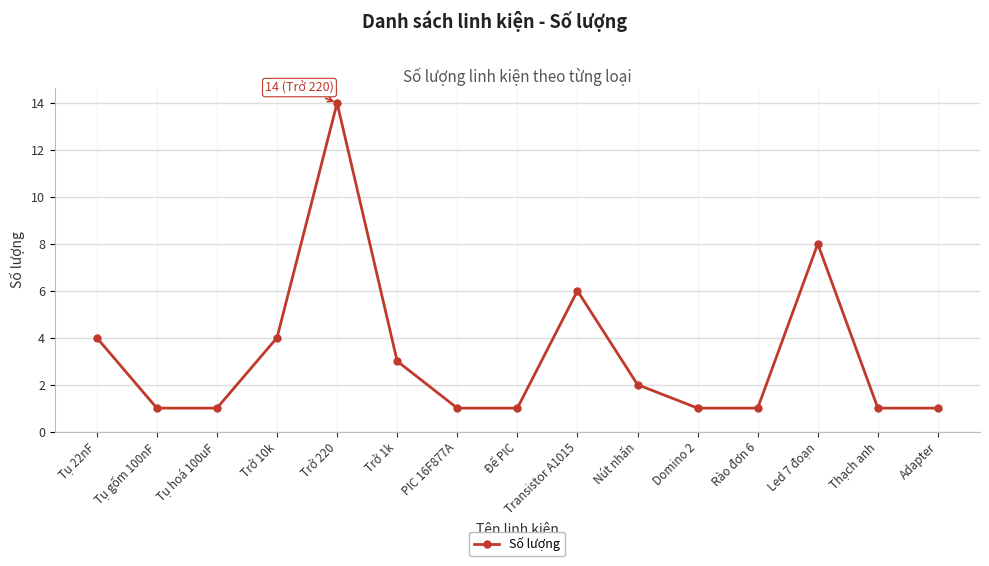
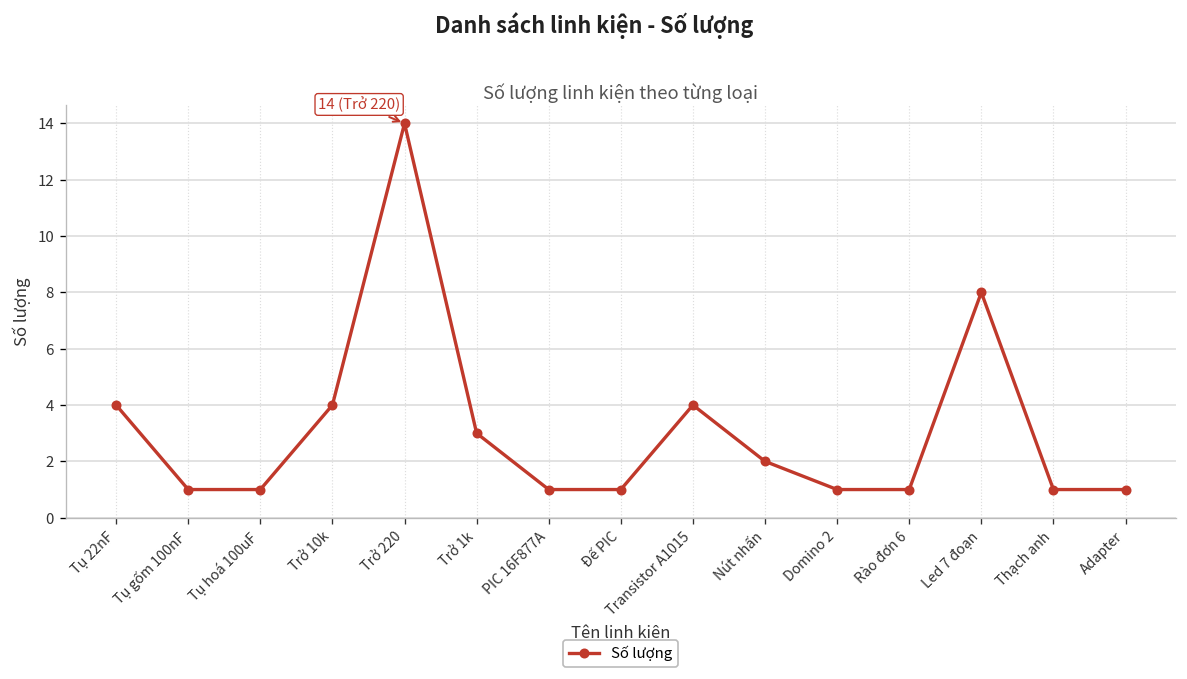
  {
    "Tụ 22nF": 4,
    "Tụ gốm 100nF": 1,
    "Tụ hoá 100uF": 1,
    "Trở 10k": 4,
    "Trở 1k": 3,
    "PIC 16F877A": 1,
    "Đế PIC": 1,
-   "Transistor A1015": 6,
+   "Transistor A1015": 4,
    "Nút nhấn": 2,
    "Domino 2": 1,
    "Rào đơn 6": 1,
    "Led 7 đoạn": 8,
    "Thạch anh": 1,
    "Adapter": 1
  }
